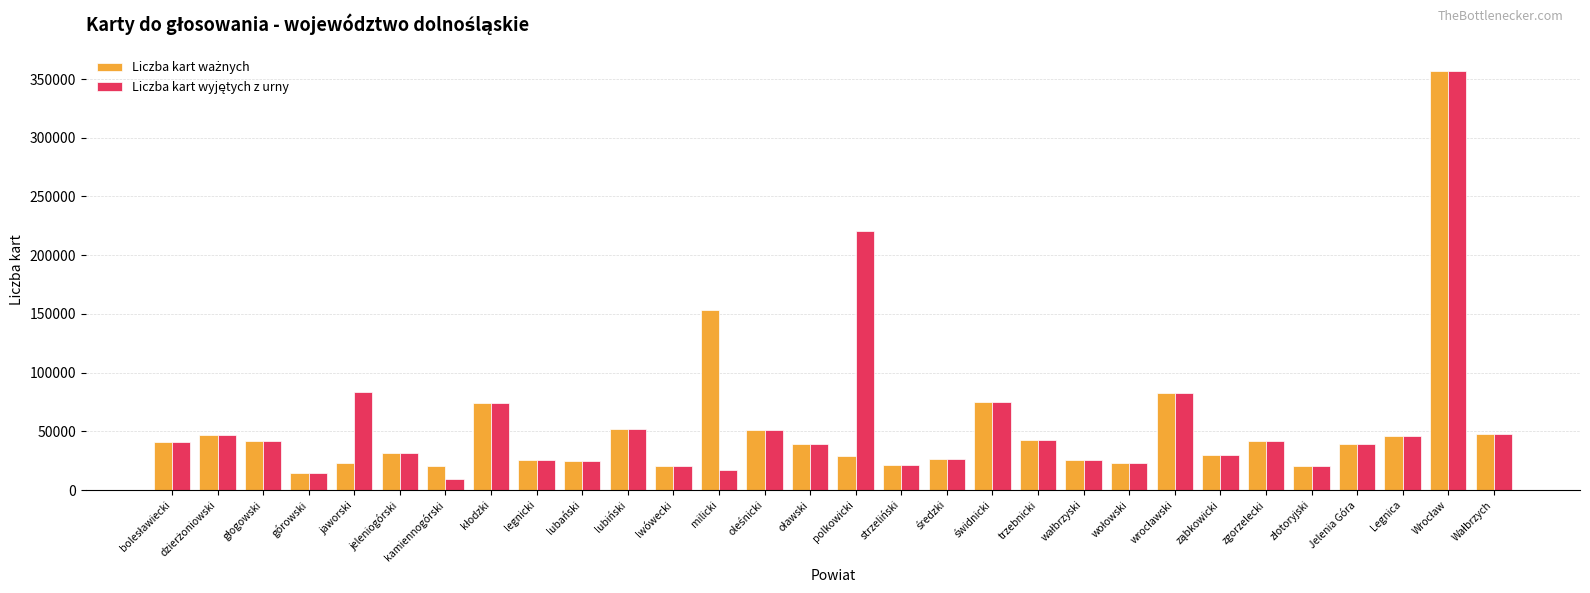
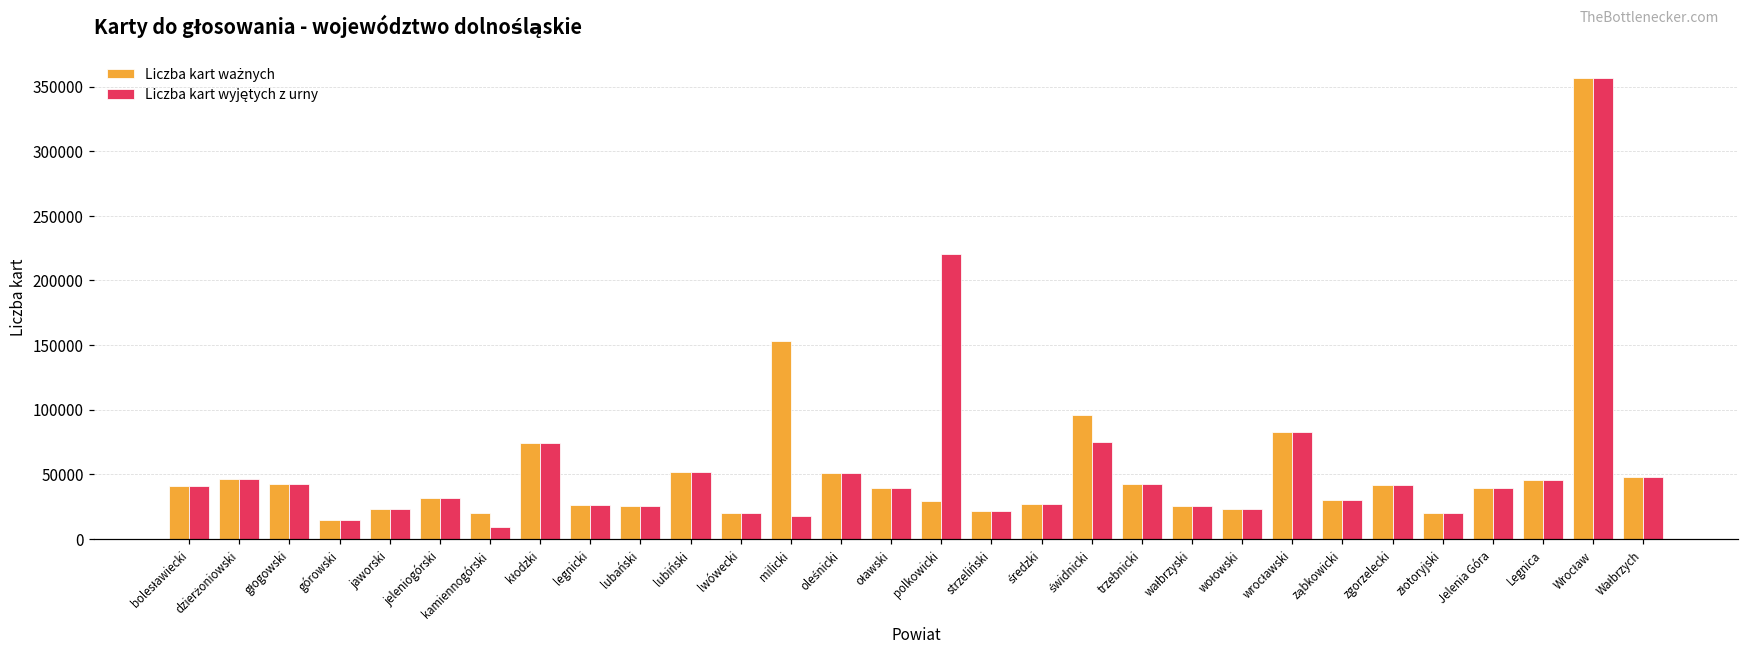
  {
    "Liczba kart ważnych": {
      "bolesławiecki": 41000,
      "dzierżoniowski": 46000,
      "głogowski": 42000,
      "górowski": 15000,
      "jaworski": 23000,
      "jeleniogórski": 32000,
      "kamiennogórski": 20000,
      "kłodzki": 74000,
      "legnicki": 26000,
      "lubański": 25000,
      "lubiński": 52000,
      "lwówecki": 20000,
      "milicki": 153000,
      "oleśnicki": 51000,
      "oławski": 39000,
      "polkowicki": 29000,
      "strzeliński": 22000,
      "średzki": 27000,
-     "świdnicki": 75000,
+     "świdnicki": 96000,
      "trzebnicki": 43000,
      "wałbrzyski": 26000,
      "wołowski": 23000,
      "wrocławski": 82000,
      "ząbkowicki": 30000,
      "zgorzelecki": 42000,
      "złotoryjski": 20000,
      "Jelenia Góra": 39000,
      "Legnica": 46000,
      "Wrocław": 357000,
      "Wałbrzych": 48000
    },
    "Liczba kart wyjętych z urny": {
      "bolesławiecki": 41000,
      "dzierżoniowski": 47000,
      "głogowski": 42000,
      "górowski": 15000,
-     "jaworski": 83000,
+     "jaworski": 23000,
      "jeleniogórski": 32000,
      "kamiennogórski": 9000,
      "kłodzki": 74000,
      "legnicki": 26000,
      "lubański": 25000,
      "lubiński": 52000,
      "lwówecki": 20000,
      "milicki": 17000,
      "oleśnicki": 51000,
      "oławski": 39000,
      "polkowicki": 220000,
      "strzeliński": 22000,
      "średzki": 27000,
      "świdnicki": 75000,
      "trzebnicki": 43000,
      "wałbrzyski": 26000,
      "wołowski": 23000,
      "wrocławski": 82000,
      "ząbkowicki": 30000,
      "zgorzelecki": 42000,
      "złotoryjski": 20000,
      "Jelenia Góra": 39000,
      "Legnica": 46000,
      "Wrocław": 357000,
      "Wałbrzych": 48000
    }
  }
